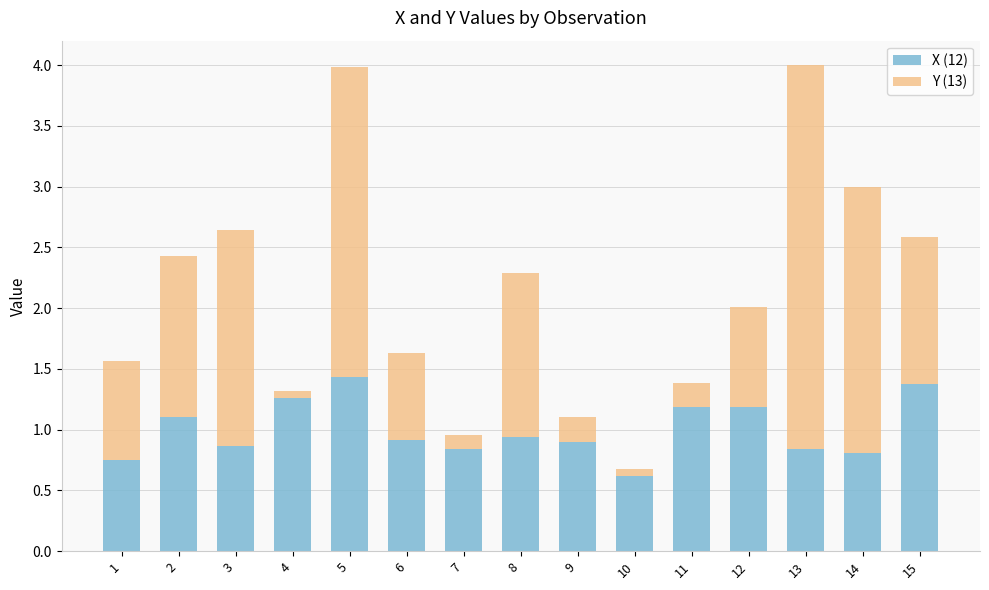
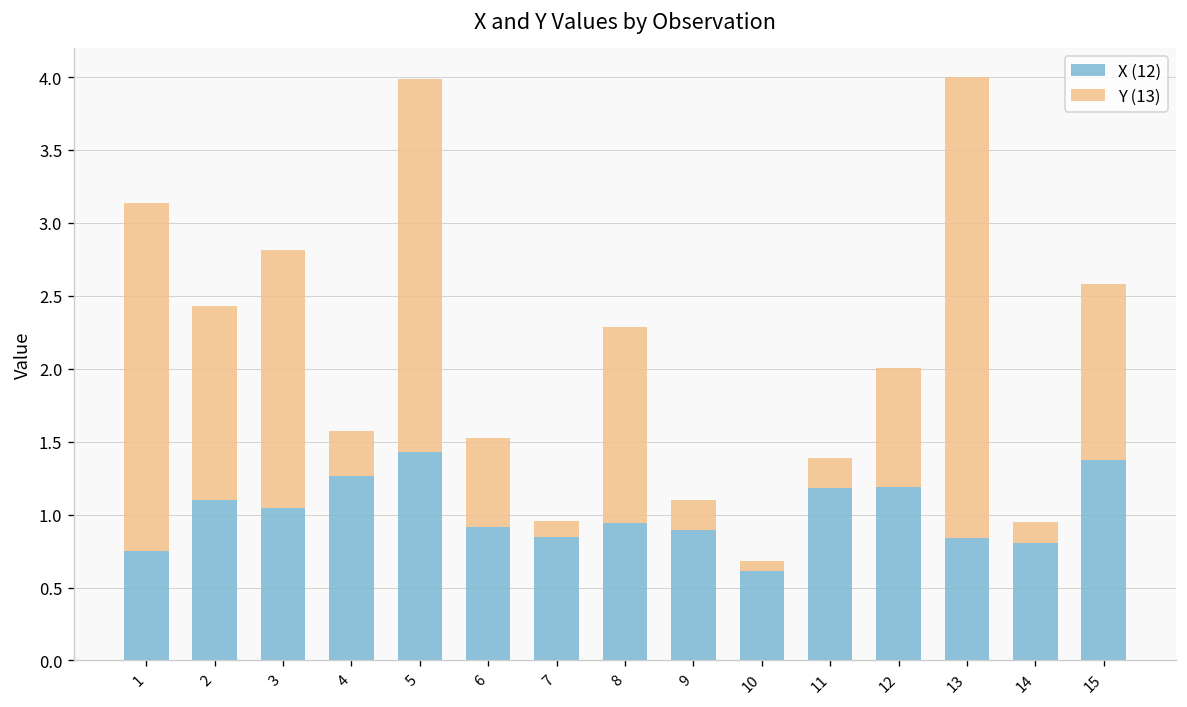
  {
    "X (12)": {
      "1": 0.75,
      "2": 1.10,
-     "3": 0.87,
+     "3": 1.04,
      "4": 1.26,
      "5": 1.43,
      "6": 0.91,
      "7": 0.84,
      "8": 0.94,
      "9": 0.89,
      "10": 0.62,
      "11": 1.18,
      "12": 1.19,
      "13": 0.84,
      "14": 0.80,
      "15": 1.38
    },
    "Y (13)": {
-     "1": 0.81,
+     "1": 2.38,
      "2": 1.33,
      "3": 1.77,
-     "4": 0.05,
+     "4": 0.31,
      "5": 2.55,
-     "6": 0.71,
+     "6": 0.61,
      "7": 0.11,
      "8": 1.35,
      "9": 0.21,
      "10": 0.06,
      "11": 0.20,
      "12": 0.82,
      "13": 3.16,
-     "14": 2.19,
+     "14": 0.15,
      "15": 1.20
    }
  }
